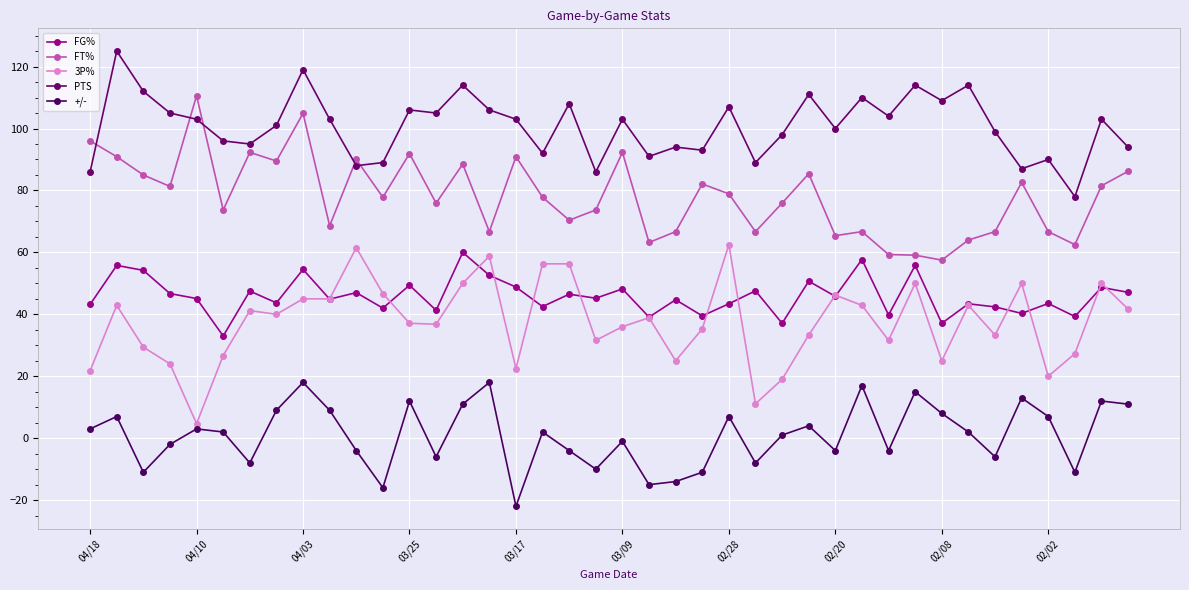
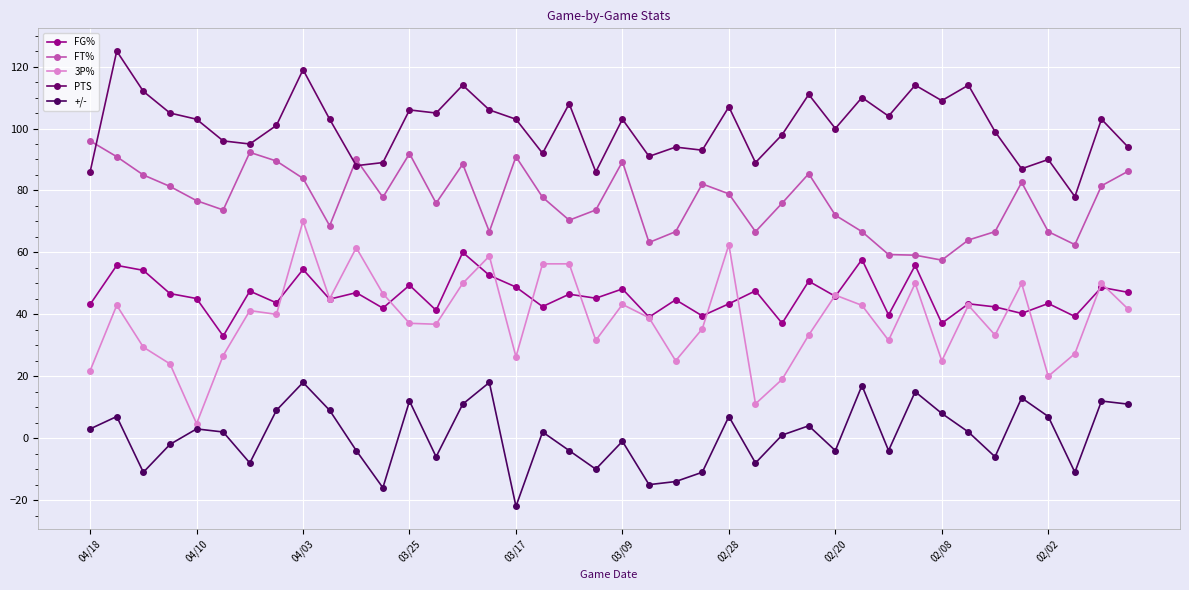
  {
    "FT%": {
      "04/18": 96,
-     "04/10": 111,
-     "04/03": 105,
+     "04/10": 77,
+     "04/03": 84,
      "03/25": 92,
      "03/17": 91,
-     "03/09": 92,
+     "03/09": 89,
      "02/28": 79,
-     "02/20": 65,
+     "02/20": 72,
      "02/08": 58,
      "02/02": 67
    },
    "3P%": {
      "04/18": 22,
      "04/10": 5,
-     "04/03": 45,
+     "04/03": 70,
      "03/25": 37,
-     "03/17": 23,
-     "03/09": 36,
+     "03/17": 26,
+     "03/09": 43,
      "02/28": 63,
      "02/08": 25,
      "02/02": 20
    }
  }
